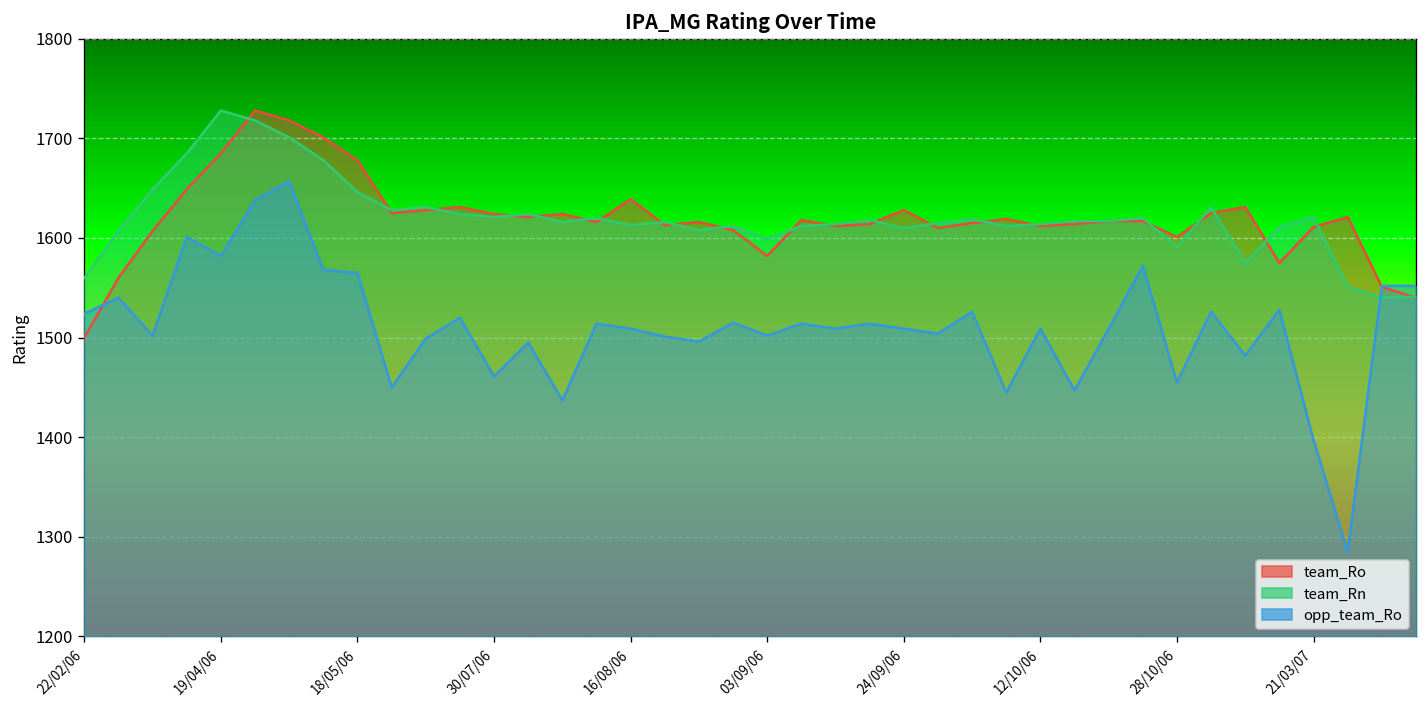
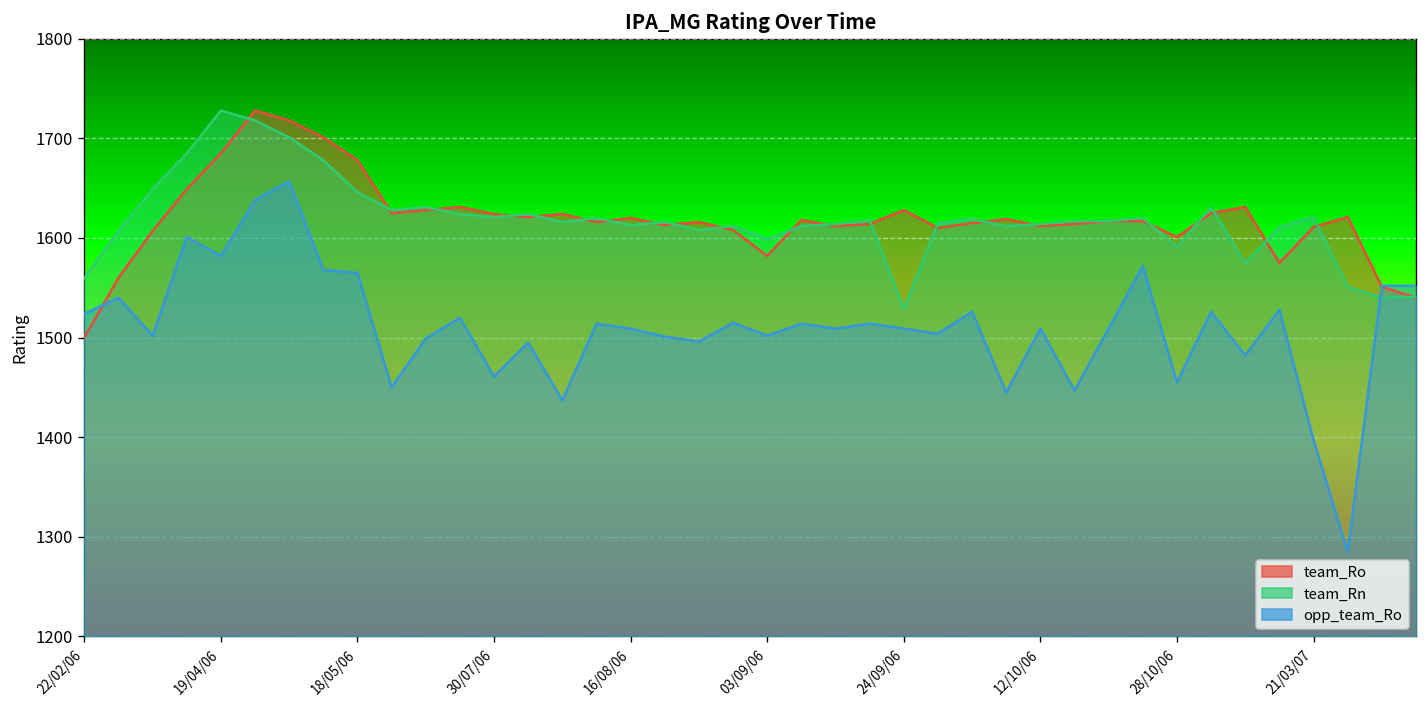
  {
    "team_Ro": {
      "22/02/06": 1500,
      "19/04/06": 1690,
      "18/05/06": 1680,
-     "16/08/06": 1640,
+     "16/08/06": 1620,
      "03/09/06": 1580,
      "24/09/06": 1630,
      "28/10/06": 1600,
      "21/03/07": 1610
    },
    "team_Rn": {
      "22/02/06": 1560,
      "19/04/06": 1730,
      "18/05/06": 1650,
      "16/08/06": 1610,
      "03/09/06": 1600,
-     "24/09/06": 1610,
+     "24/09/06": 1530,
      "28/10/06": 1590,
      "21/03/07": 1620
    },
    "opp_team_Ro": {
      "22/02/06": 1520,
      "19/04/06": 1580,
      "18/05/06": 1570,
      "30/07/06": 1460,
      "16/08/06": 1510,
      "03/09/06": 1500,
      "24/09/06": 1510,
      "12/10/06": 1510,
      "28/10/06": 1460,
      "21/03/07": 1400
    }
  }
